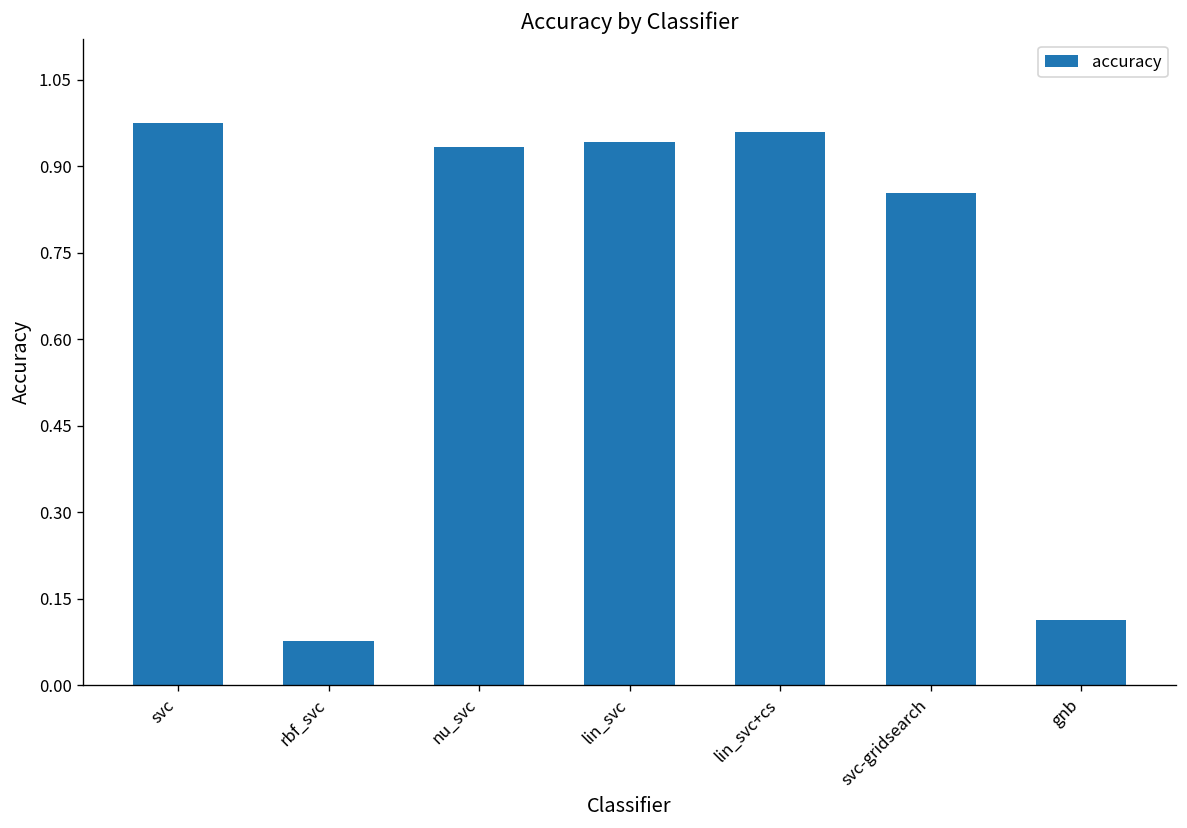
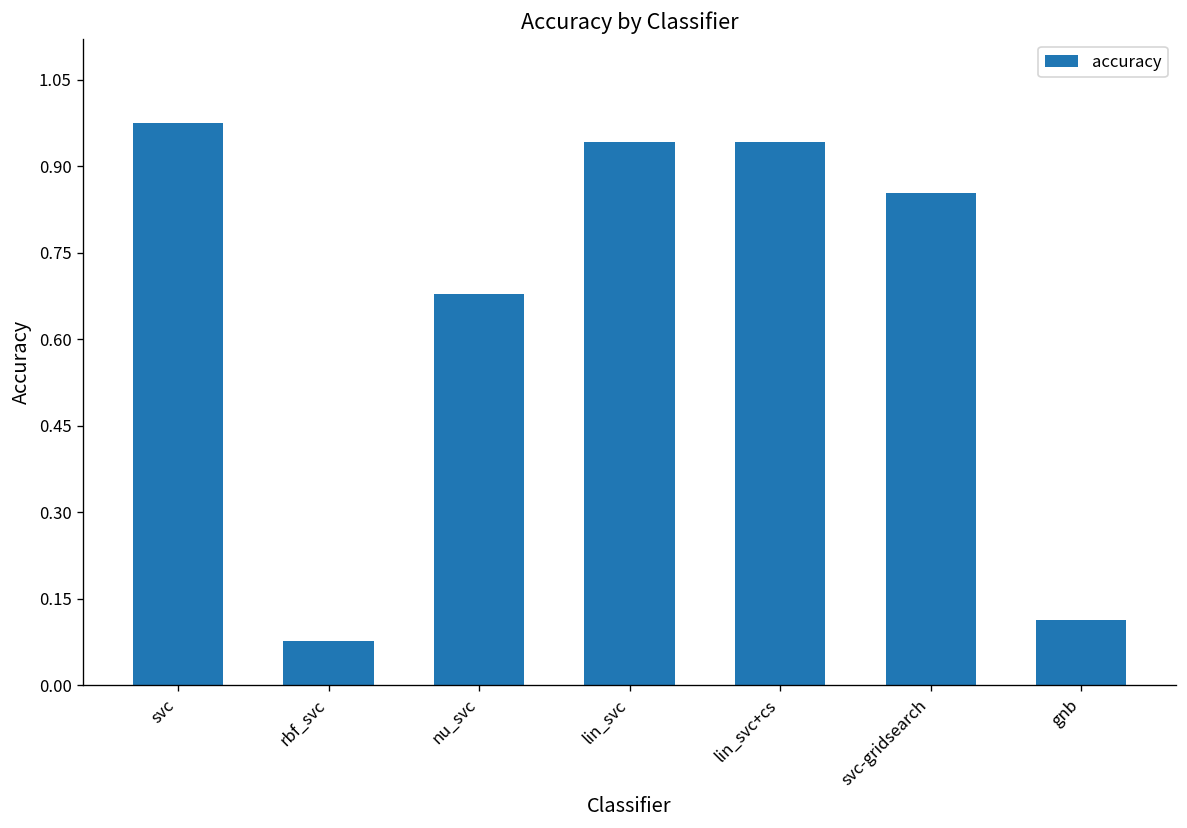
  {
    "svc": 0.97,
    "rbf_svc": 0.08,
-   "nu_svc": 0.93,
+   "nu_svc": 0.68,
    "lin_svc": 0.94,
-   "lin_svc+cs": 0.96,
+   "lin_svc+cs": 0.94,
    "svc-gridsearch": 0.85,
    "gnb": 0.11
  }
